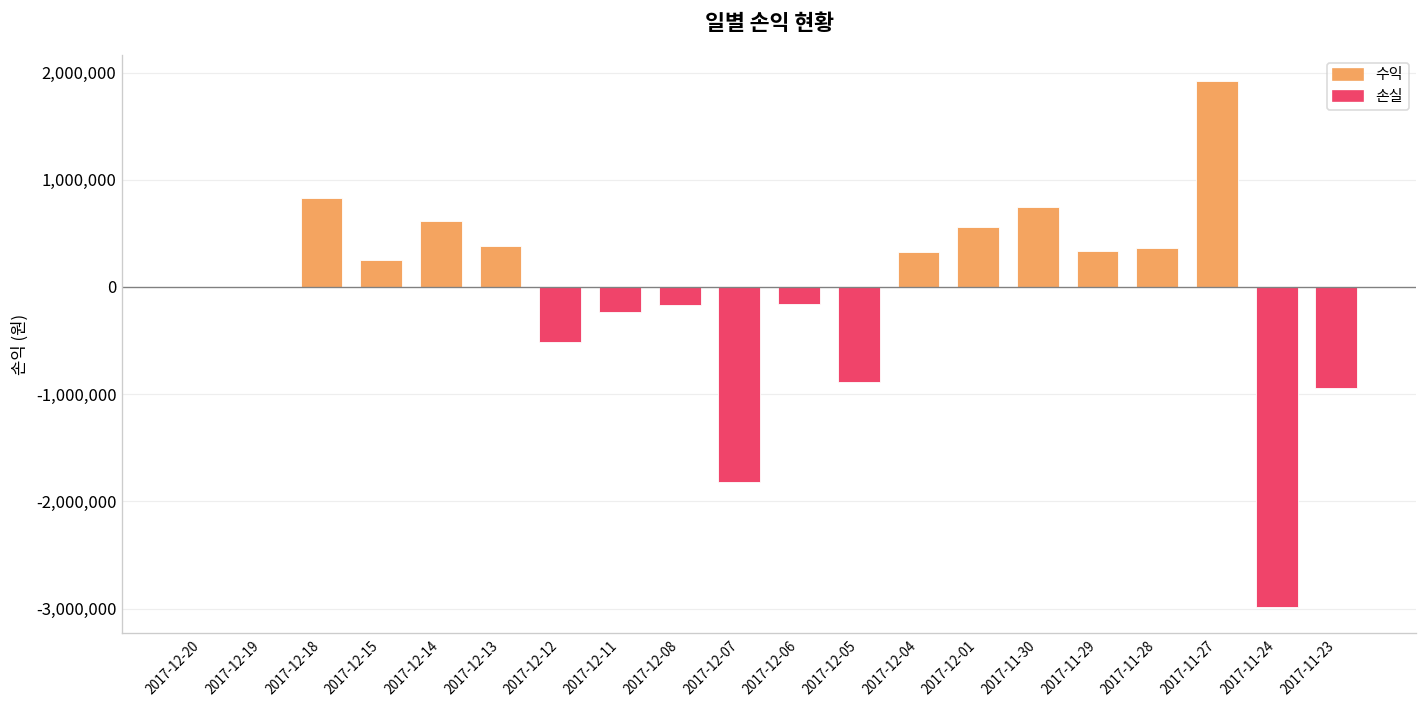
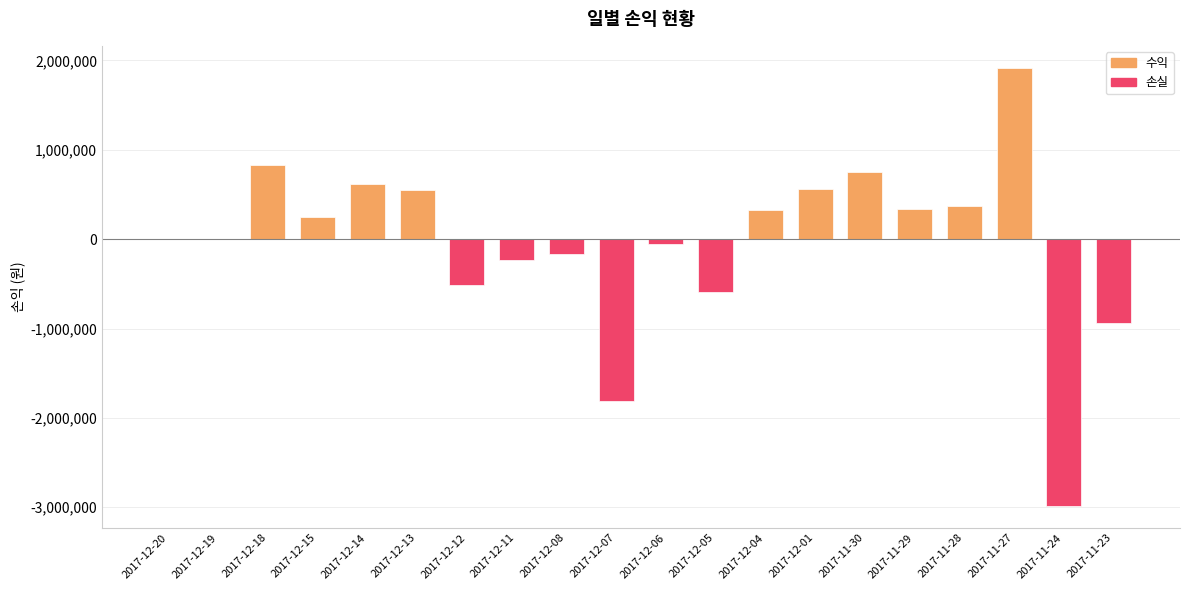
  {
    "2017-12-20": "0",
    "2017-12-18": "800,000",
    "2017-12-15": "200,000",
    "2017-12-14": "600,000",
-   "2017-12-13": "400,000",
+   "2017-12-13": "500,000",
    "2017-12-12": "-500,000",
    "2017-12-11": "-200,000",
    "2017-12-08": "-200,000",
    "2017-12-07": "-1,800,000",
-   "2017-12-06": "-200,000",
-   "2017-12-05": "-900,000",
+   "2017-12-06": "-100,000",
+   "2017-12-05": "-600,000",
    "2017-12-04": "300,000",
    "2017-12-01": "600,000",
    "2017-11-30": "700,000",
    "2017-11-29": "300,000",
    "2017-11-28": "400,000",
    "2017-11-27": "1,900,000",
    "2017-11-24": "-3,000,000",
    "2017-11-23": "-900,000"
  }
